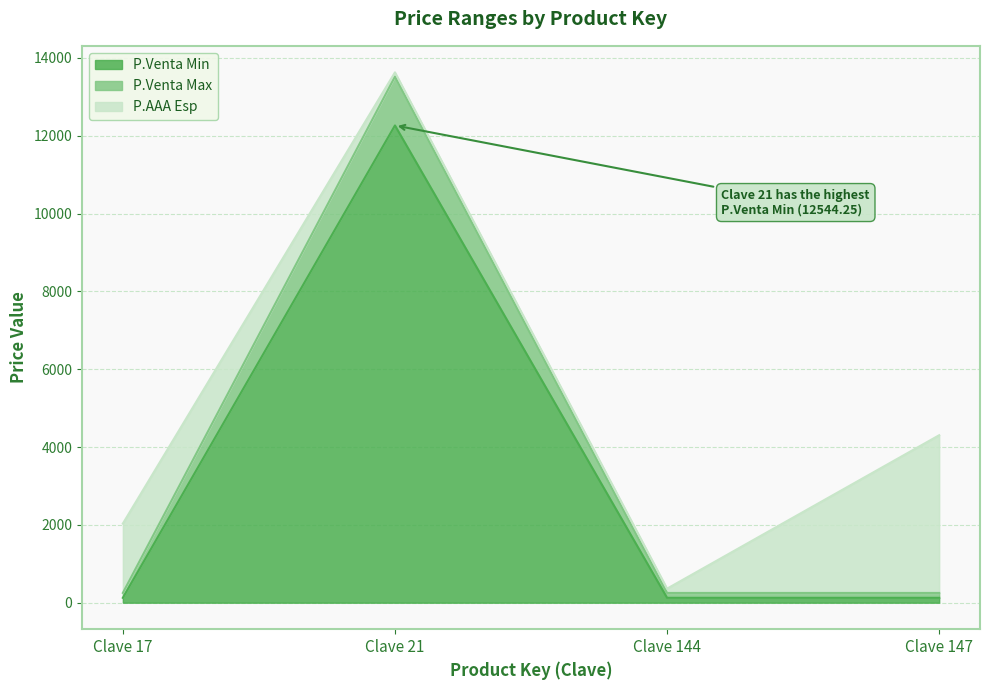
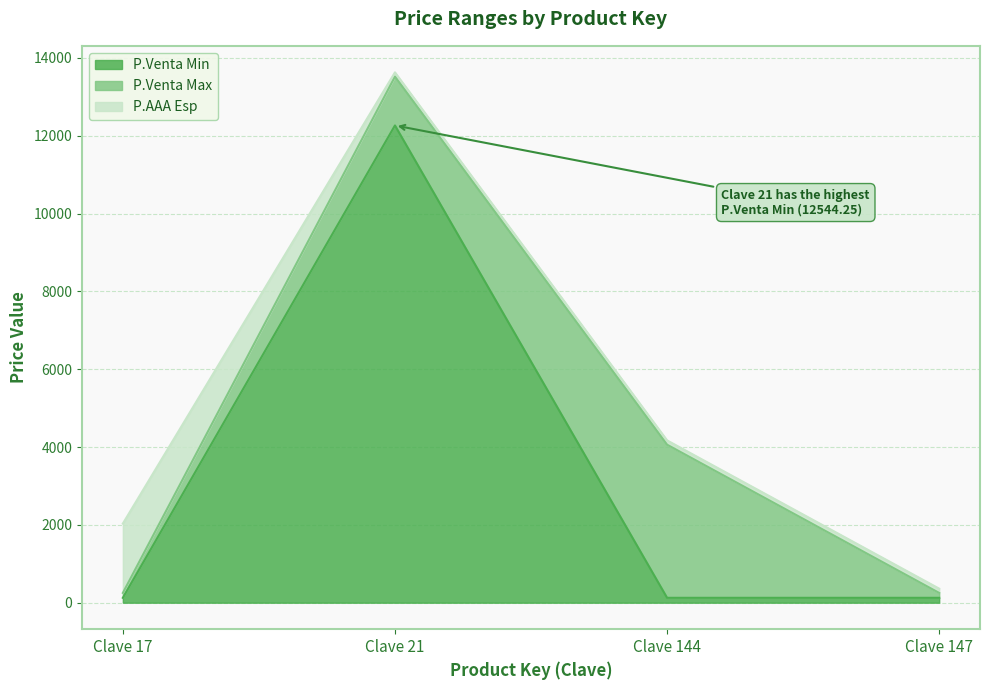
  {
    "P.Venta Min": {
      "Clave 17": 100,
      "Clave 144": 100,
      "Clave 147": 100
    },
    "P.Venta Max": {
      "Clave 17": 100,
      "Clave 21": 1300,
-     "Clave 144": 100,
+     "Clave 144": 3900,
      "Clave 147": 100
    },
    "P.AAA Esp": {
      "Clave 17": 1800,
      "Clave 21": 100,
      "Clave 144": 100,
-     "Clave 147": 4100
+     "Clave 147": 100
    }
  }
